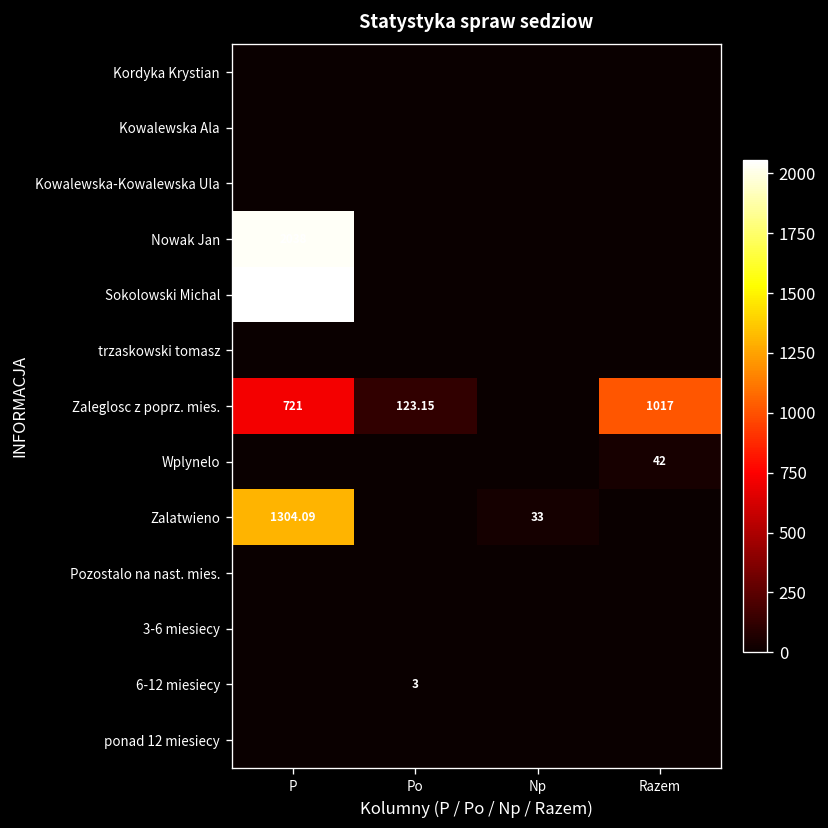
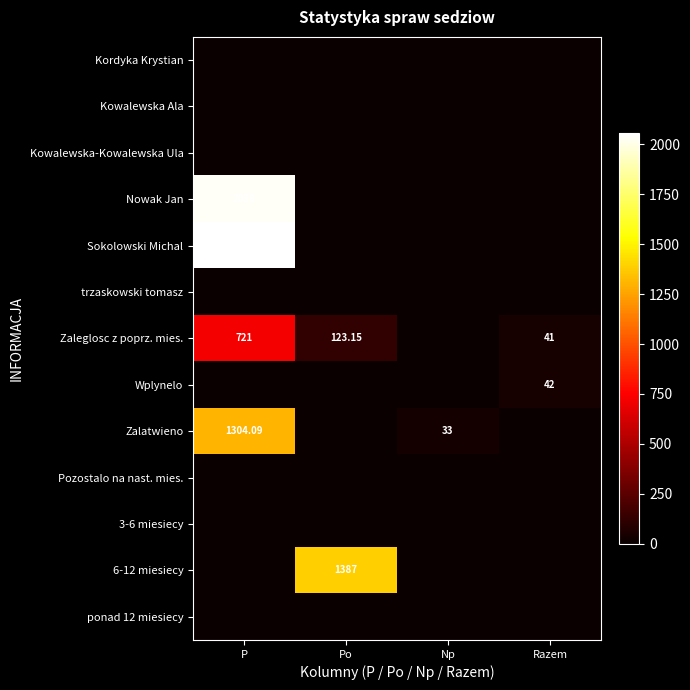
  {
    "Zaleglosc z poprz. mies.": {
      "P": 721,
      "Po": 123.15,
-     "Razem": 1017
+     "Razem": 41
    },
    "Wplynelo": {
      "Razem": 42
    },
    "Zalatwieno": {
      "P": 1304.09,
      "Np": 33
    },
    "6-12 miesiecy": {
-     "Po": 3
+     "Po": 1387
    }
  }
